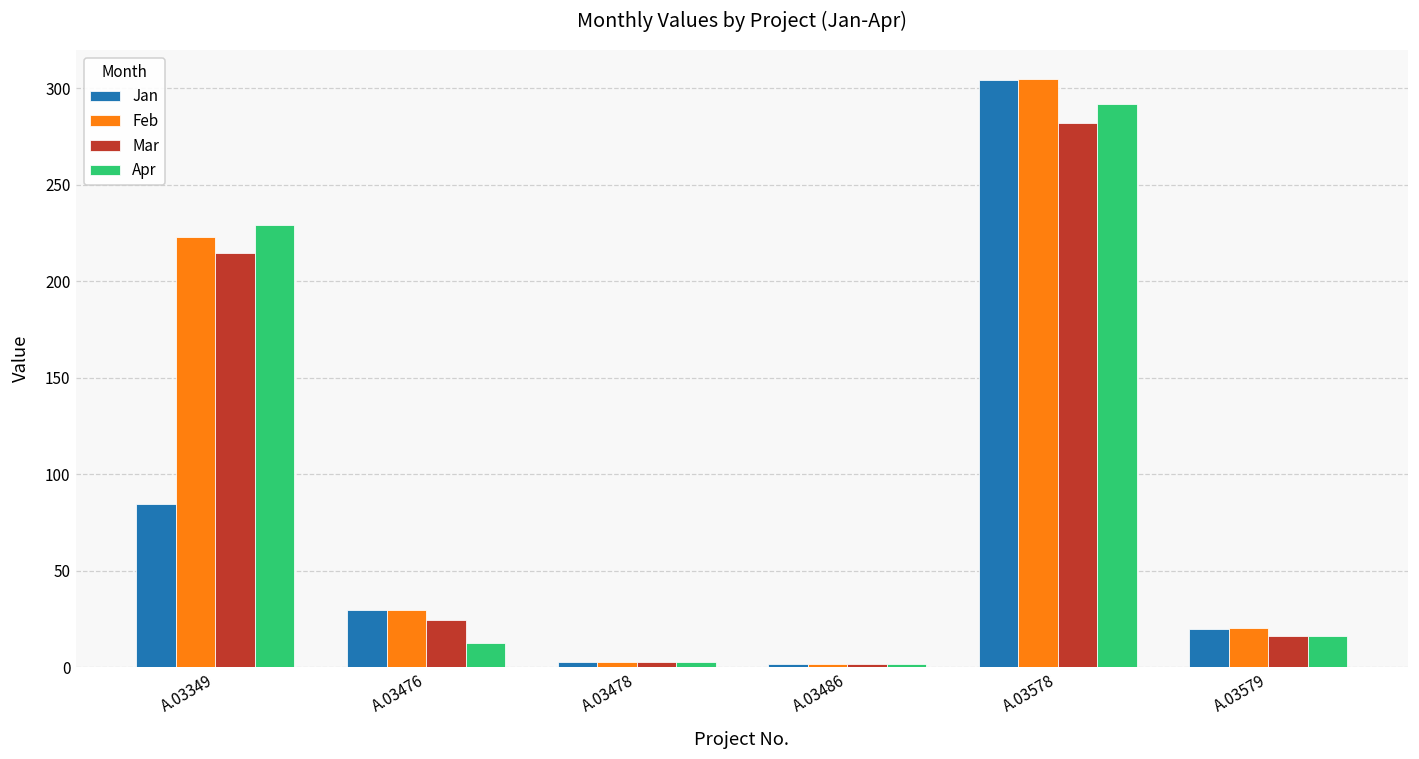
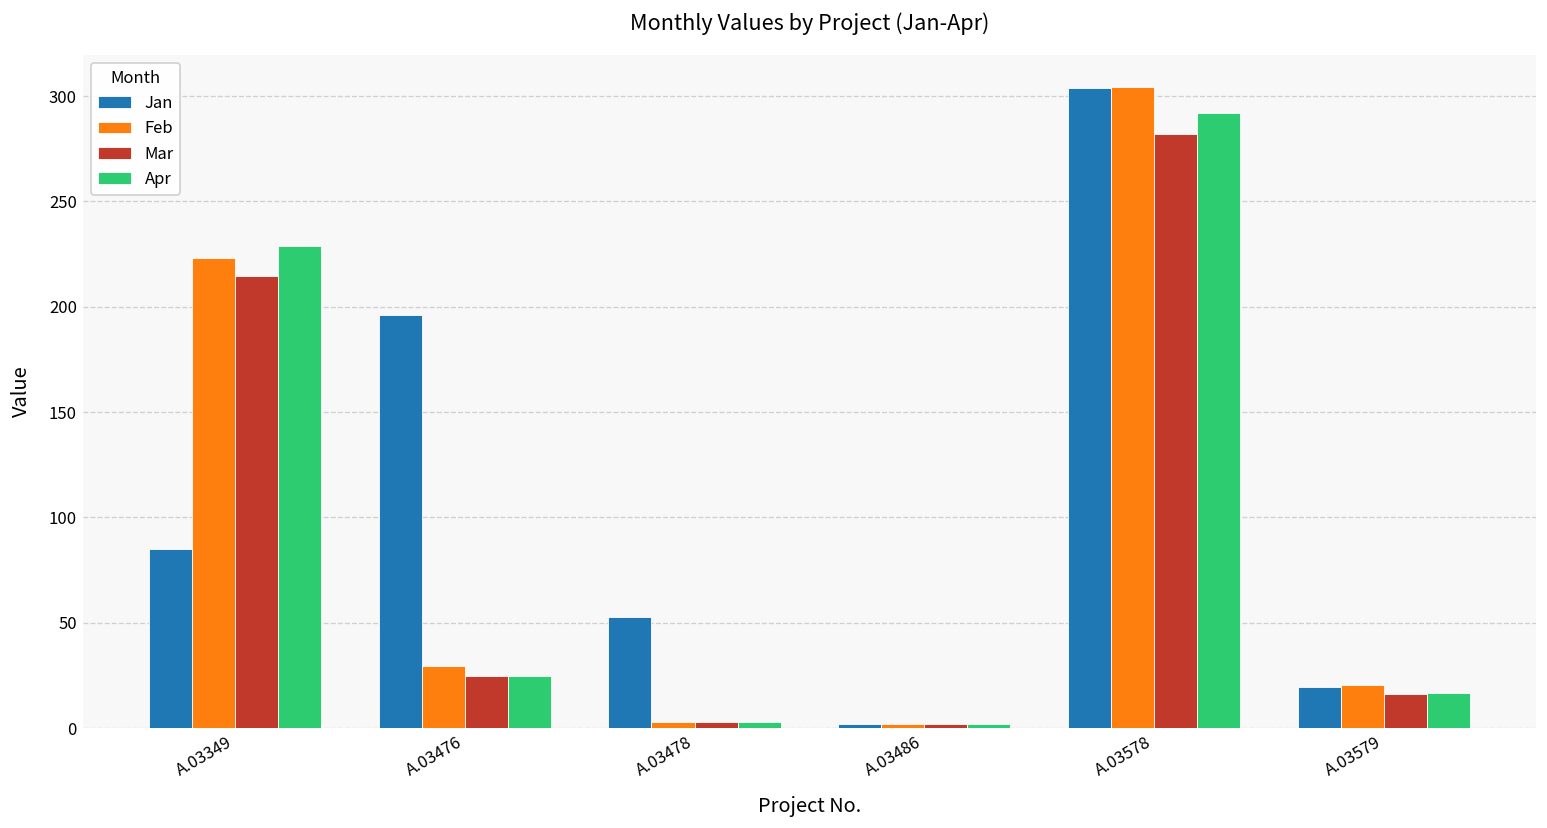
  {
    "Jan": {
      "A.03349": 85,
-     "A.03476": 30,
-     "A.03478": 3,
+     "A.03476": 196,
+     "A.03478": 52,
      "A.03486": 2,
      "A.03578": 304,
      "A.03579": 20
    },
    "Feb": {
      "A.03349": 223,
      "A.03476": 30,
      "A.03478": 3,
      "A.03486": 2,
      "A.03578": 304,
      "A.03579": 20
    },
    "Mar": {
      "A.03349": 215,
      "A.03476": 25,
      "A.03478": 3,
      "A.03486": 2,
      "A.03578": 282,
      "A.03579": 16
    },
    "Apr": {
      "A.03349": 229,
-     "A.03476": 13,
+     "A.03476": 25,
      "A.03478": 3,
      "A.03486": 2,
      "A.03578": 292,
      "A.03579": 16
    }
  }
